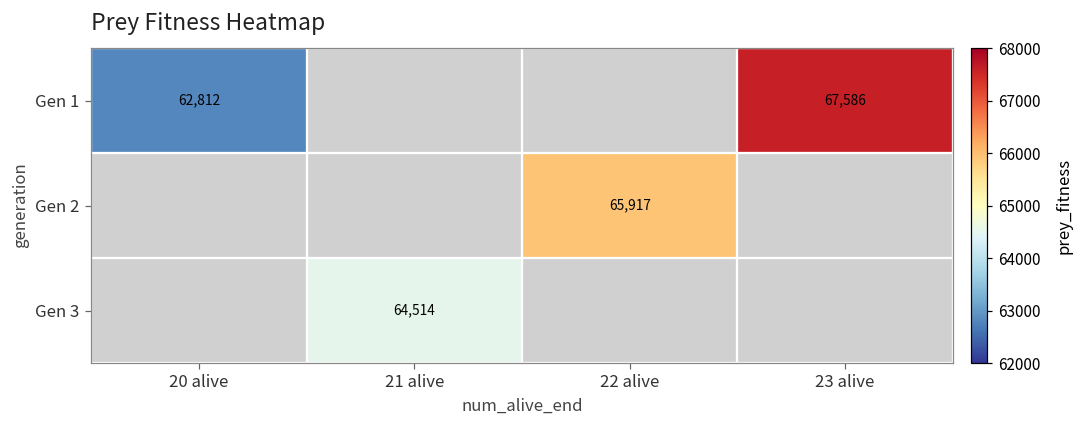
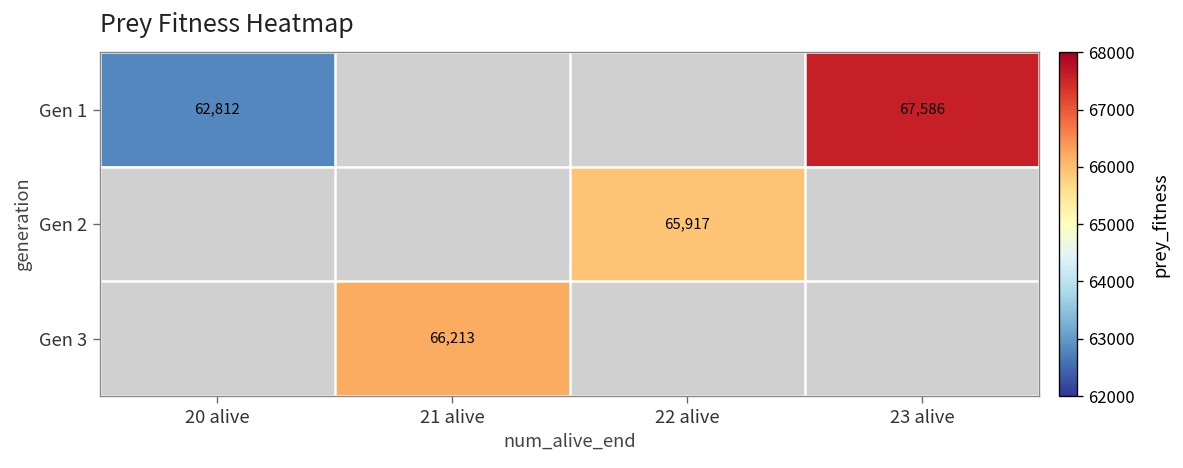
  {
    "Gen 1": {
      "20 alive": "62,812",
      "23 alive": "67,586"
    },
    "Gen 2": {
      "22 alive": "65,917"
    },
    "Gen 3": {
-     "21 alive": "64,514"
+     "21 alive": "66,213"
    }
  }
